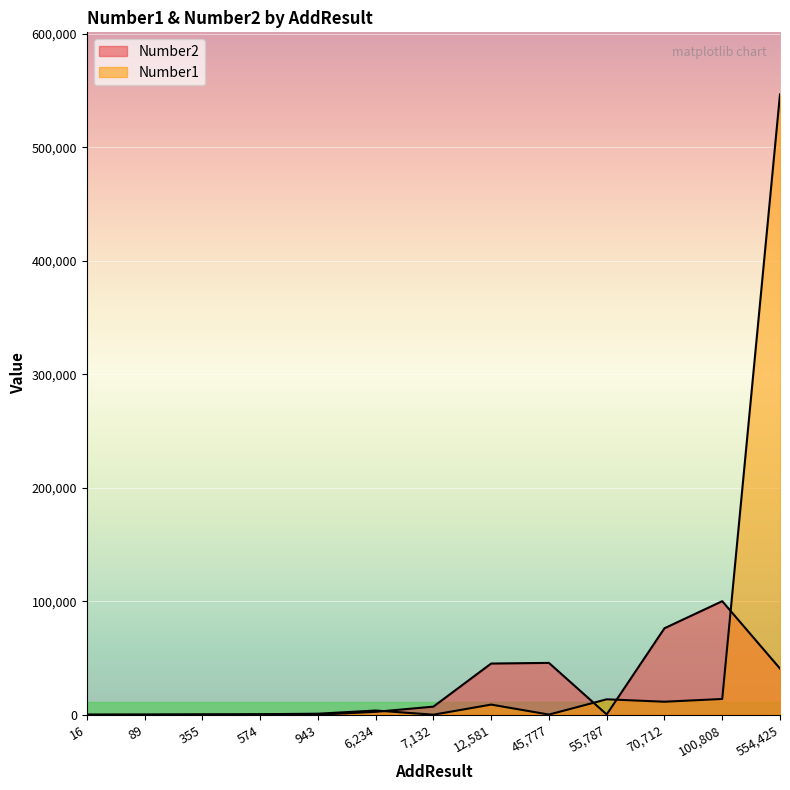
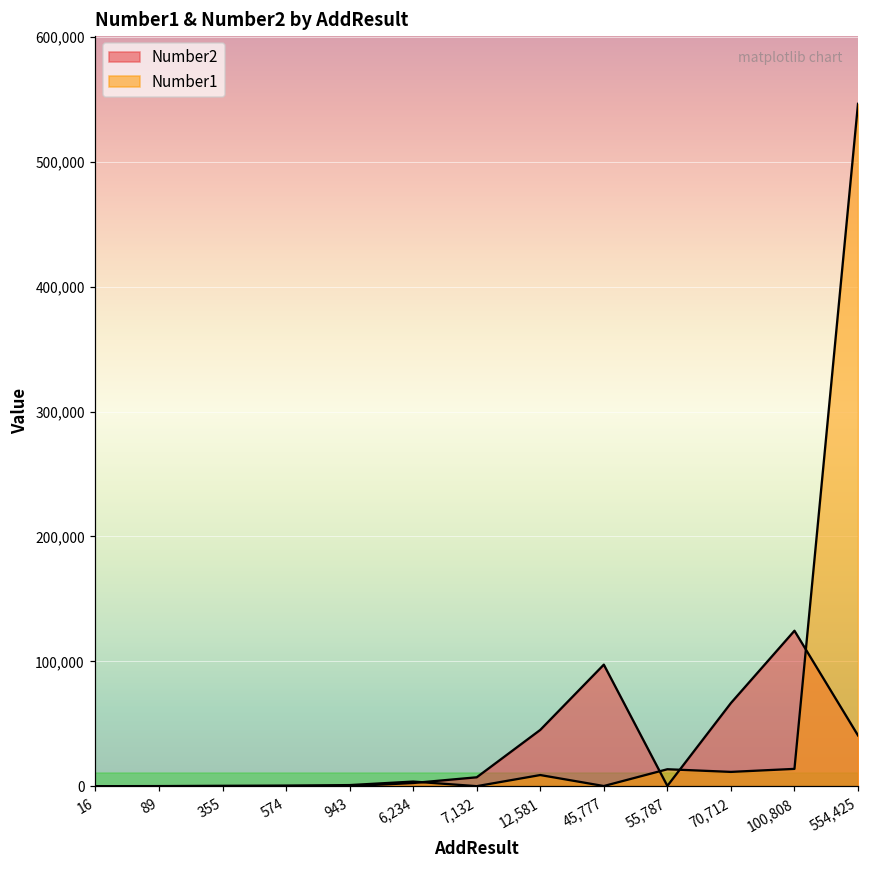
  {
    "Number2": {
      "12,581": "45,000",
-     "45,777": "46,000",
-     "70,712": "76,000",
-     "100,808": "100,000",
+     "45,777": "97,000",
+     "70,712": "67,000",
+     "100,808": "124,000",
      "554,425": "41,000"
    },
    "Number1": {
      "55,787": "14,000",
      "70,712": "11,000",
      "100,808": "14,000",
      "554,425": "547,000"
    }
  }
